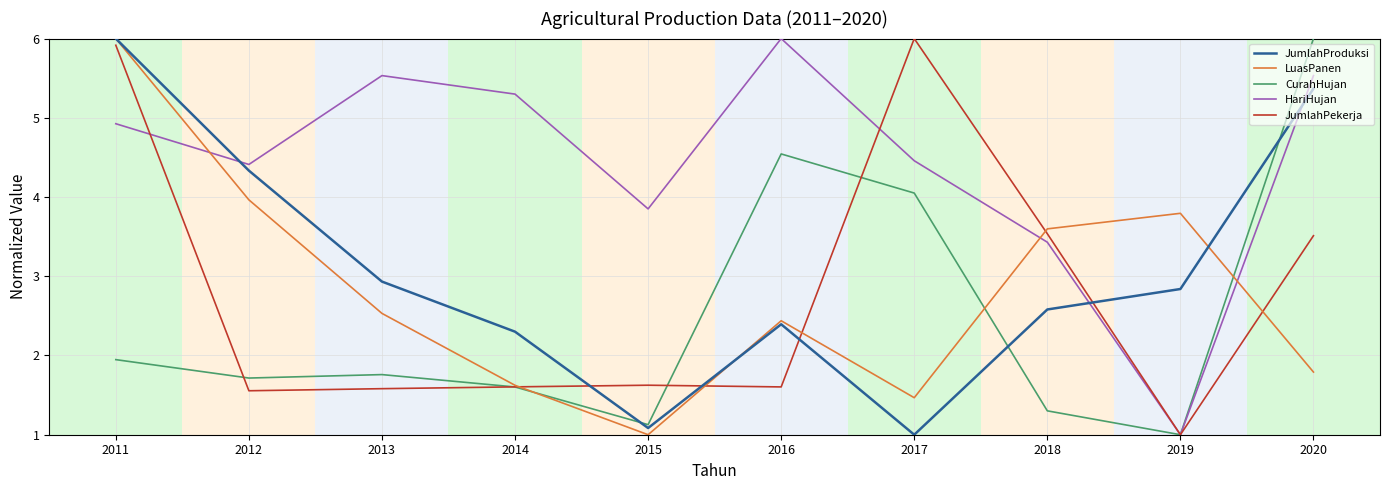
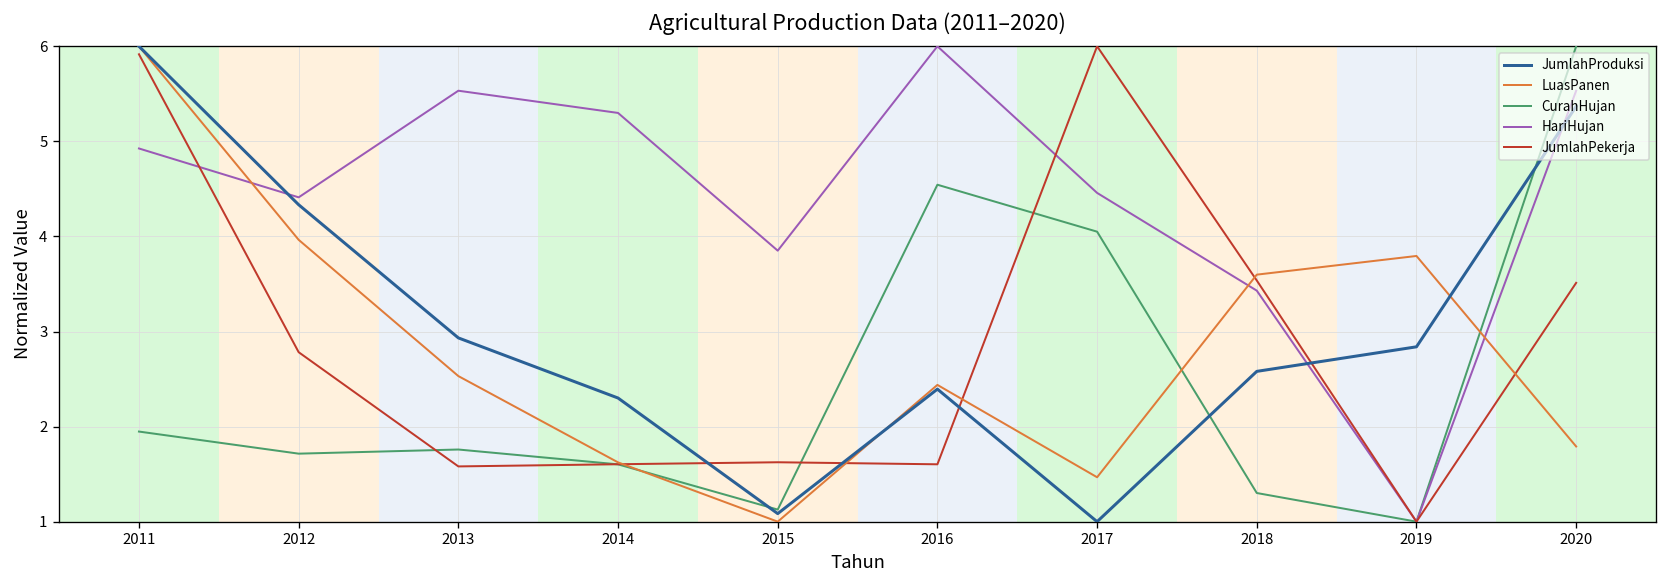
  {
    "JumlahProduksi": {
      "2012": 4.3,
      "2013": 2.9,
      "2014": 2.3,
      "2015": 1.1,
      "2016": 2.4,
      "2017": 1.0,
      "2018": 2.6,
      "2019": 2.8
    },
    "LuasPanen": {
      "2012": 4.0,
      "2013": 2.5,
      "2015": 1.0,
      "2016": 2.4,
      "2017": 1.5,
      "2018": 3.6,
      "2019": 3.8,
      "2020": 1.8
    },
    "CurahHujan": {
      "2011": 1.9,
      "2012": 1.7,
      "2013": 1.8,
      "2015": 1.1,
      "2016": 4.5,
      "2017": 4.1,
      "2018": 1.3,
      "2020": 6.0
    },
    "HariHujan": {
      "2011": 4.9,
      "2012": 4.4,
      "2013": 5.5,
      "2014": 5.3,
      "2015": 3.9,
      "2016": 6.0,
      "2017": 4.5,
      "2018": 3.4
    },
    "JumlahPekerja": {
      "2011": 5.9,
-     "2012": 1.6,
+     "2012": 2.8,
      "2013": 1.6,
      "2015": 1.6,
      "2016": 1.6,
      "2017": 6.0,
      "2018": 3.5,
      "2020": 3.5
    }
  }
